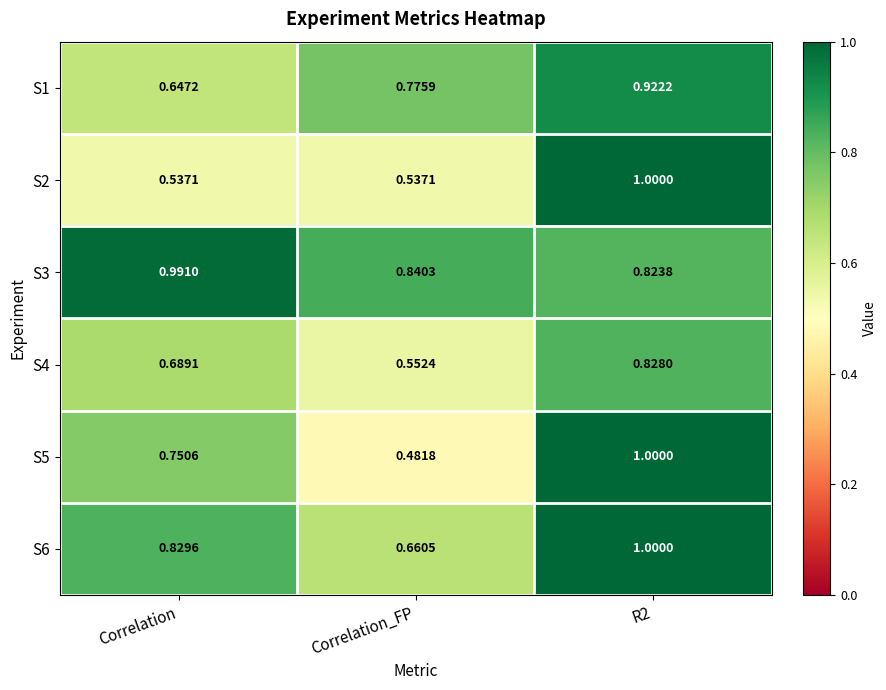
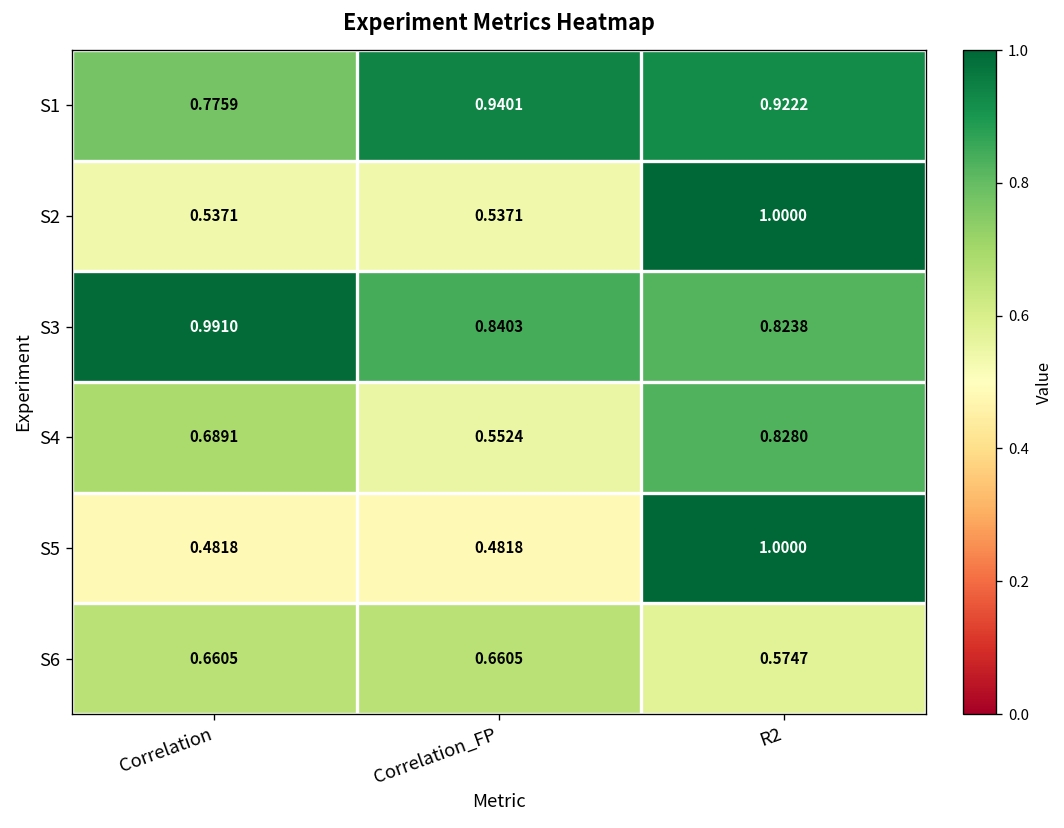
  {
    "S1": {
-     "Correlation": 0.6472,
-     "Correlation_FP": 0.7759,
+     "Correlation": 0.7759,
+     "Correlation_FP": 0.9401,
      "R2": 0.9222
    },
    "S2": {
      "Correlation": 0.5371,
      "Correlation_FP": 0.5371,
      "R2": 1.0000
    },
    "S3": {
      "Correlation": 0.9910,
      "Correlation_FP": 0.8403,
      "R2": 0.8238
    },
    "S4": {
      "Correlation": 0.6891,
      "Correlation_FP": 0.5524,
      "R2": 0.8280
    },
    "S5": {
-     "Correlation": 0.7506,
+     "Correlation": 0.4818,
      "Correlation_FP": 0.4818,
      "R2": 1.0000
    },
    "S6": {
-     "Correlation": 0.8296,
+     "Correlation": 0.6605,
      "Correlation_FP": 0.6605,
-     "R2": 1.0000
+     "R2": 0.5747
    }
  }
